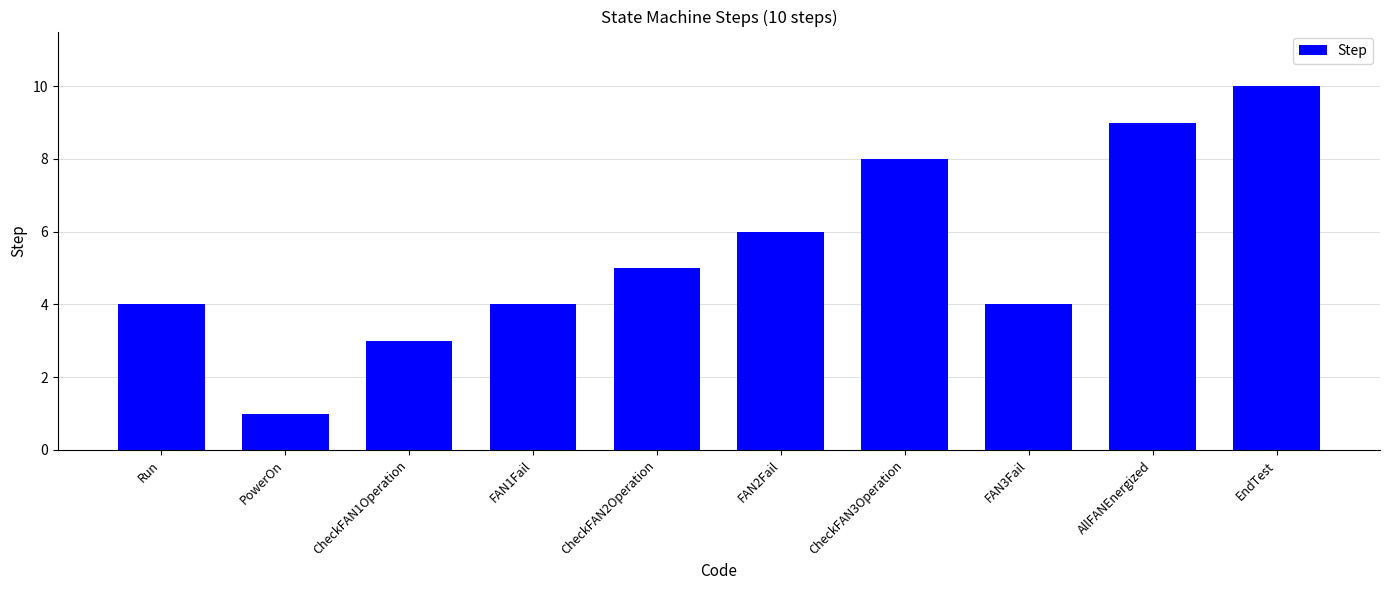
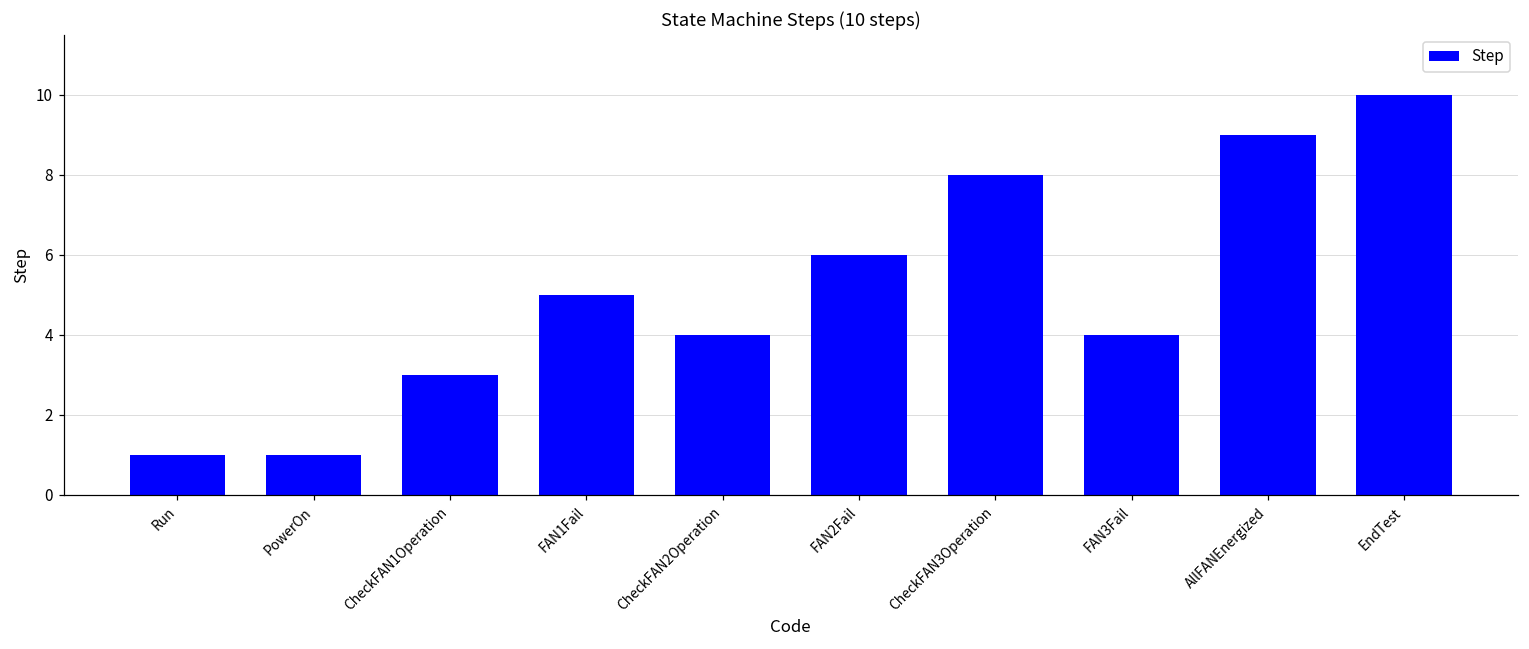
  {
-   "Run": 4,
+   "Run": 1,
    "PowerOn": 1,
    "CheckFAN1Operation": 3,
-   "FAN1Fail": 4,
-   "CheckFAN2Operation": 5,
+   "FAN1Fail": 5,
+   "CheckFAN2Operation": 4,
    "FAN2Fail": 6,
    "CheckFAN3Operation": 8,
    "FAN3Fail": 4,
    "AllFANEnergized": 9,
    "EndTest": 10
  }
